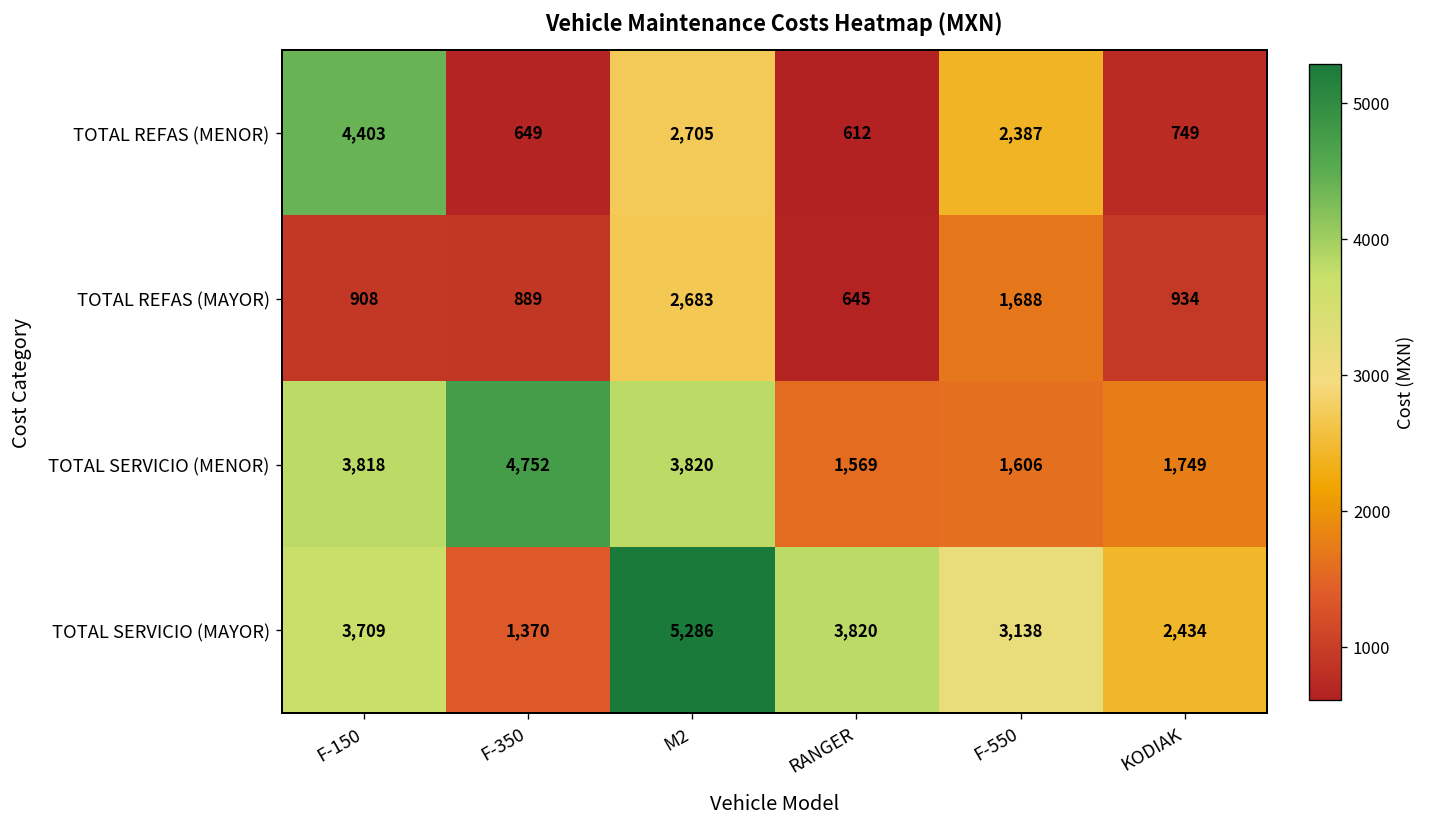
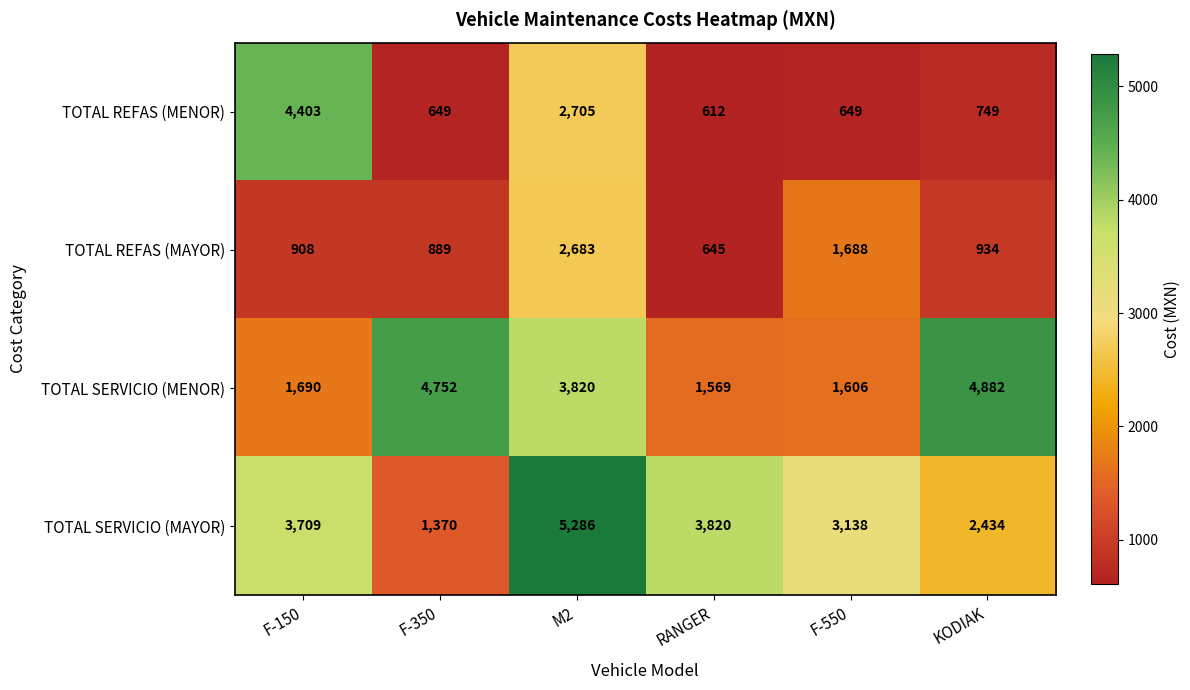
  {
    "TOTAL REFAS (MENOR)": {
      "F-150": "4,403",
      "F-350": "649",
      "M2": "2,705",
      "RANGER": "612",
-     "F-550": "2,387",
+     "F-550": "649",
      "KODIAK": "749"
    },
    "TOTAL REFAS (MAYOR)": {
      "F-150": "908",
      "F-350": "889",
      "M2": "2,683",
      "RANGER": "645",
      "F-550": "1,688",
      "KODIAK": "934"
    },
    "TOTAL SERVICIO (MENOR)": {
-     "F-150": "3,818",
+     "F-150": "1,690",
      "F-350": "4,752",
      "M2": "3,820",
      "RANGER": "1,569",
      "F-550": "1,606",
-     "KODIAK": "1,749"
+     "KODIAK": "4,882"
    },
    "TOTAL SERVICIO (MAYOR)": {
      "F-150": "3,709",
      "F-350": "1,370",
      "M2": "5,286",
      "RANGER": "3,820",
      "F-550": "3,138",
      "KODIAK": "2,434"
    }
  }
